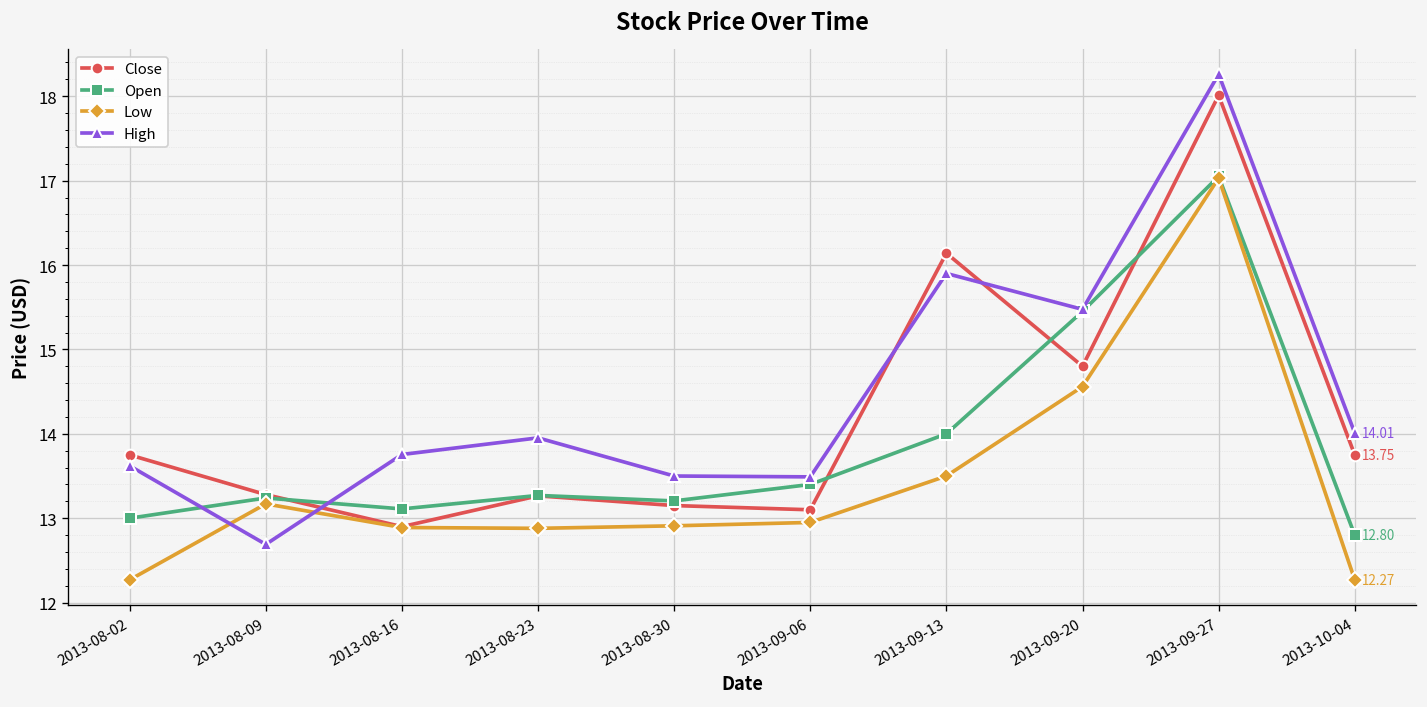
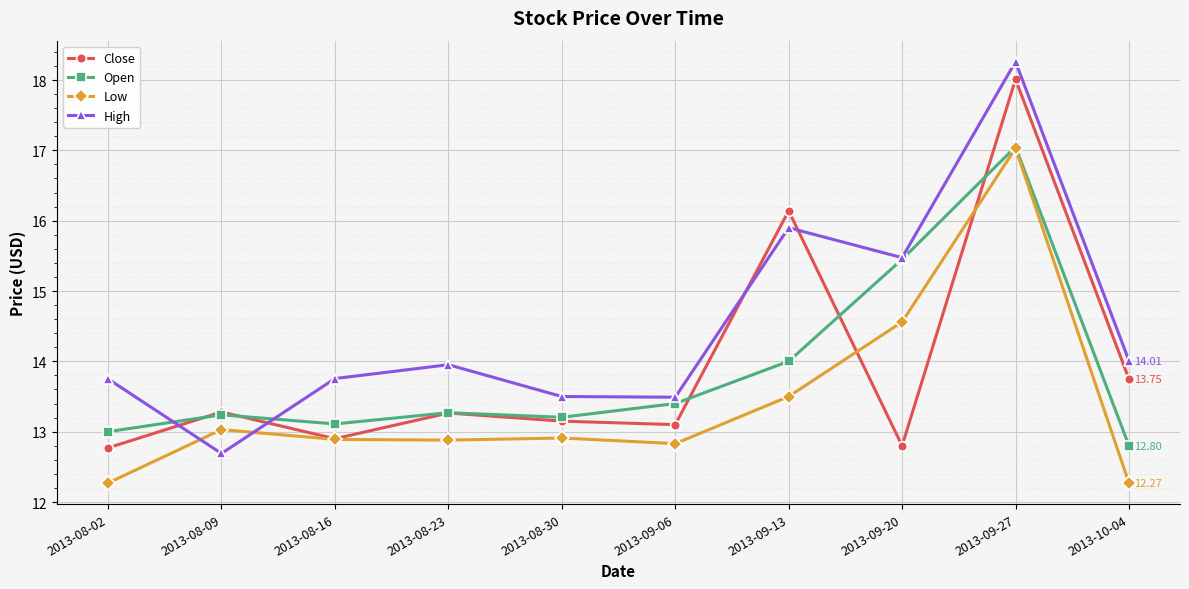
  {
    "Close": {
-     "2013-08-02": 13.8,
+     "2013-08-02": 12.8,
      "2013-08-09": 13.3,
      "2013-08-30": 13.2,
      "2013-09-06": 13.1,
      "2013-09-13": 16.1,
-     "2013-09-20": 14.8,
+     "2013-09-20": 12.8,
      "2013-09-27": 18.0
    },
    "Open": {
      "2013-10-04": 12.80
    },
    "Low": {
      "2013-08-02": 12.3,
-     "2013-08-09": 13.2,
+     "2013-08-09": 13.0,
      "2013-08-23": 12.9,
      "2013-08-30": 12.9,
-     "2013-09-06": 13.0,
+     "2013-09-06": 12.8,
      "2013-09-13": 13.5,
      "2013-09-20": 14.6
    },
    "High": {
-     "2013-08-02": 13.6,
+     "2013-08-02": 13.8,
      "2013-08-09": 12.7,
      "2013-08-16": 13.8,
      "2013-08-23": 14.0,
      "2013-08-30": 13.5,
      "2013-09-06": 13.5,
      "2013-09-13": 15.9,
      "2013-09-27": 18.3
    }
  }
